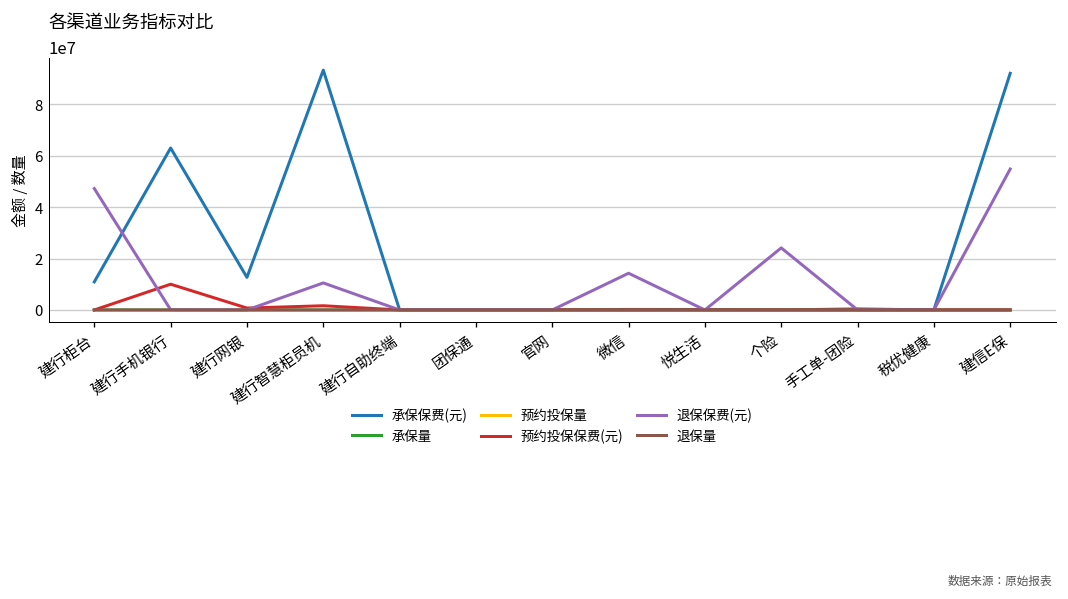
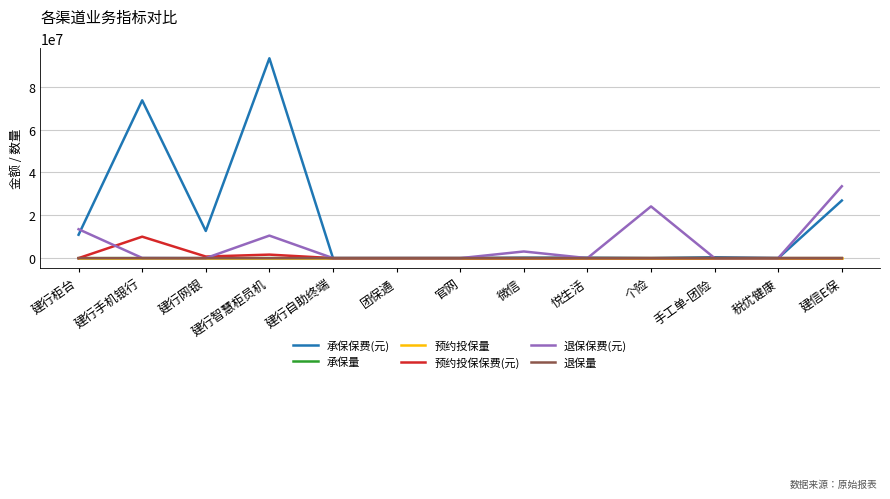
  {
    "承保保费(元)": {
      "建行柜台": 11000000,
-     "建行手机银行": 63000000,
+     "建行手机银行": 74000000,
      "建行网银": 13000000,
      "建行智慧柜员机": 93000000,
-     "建信E保": 92000000
+     "建信E保": 27000000
    },
    "退保量": {
      "建行智慧柜员机": 0
    },
    "预约投保保费(元)": {
      "建行手机银行": 10000000,
      "建行智慧柜员机": 2000000
    },
    "退保保费(元)": {
-     "建行柜台": 47000000,
+     "建行柜台": 13000000,
      "建行智慧柜员机": 11000000,
-     "微信": 14000000,
+     "微信": 3000000,
      "个险": 24000000,
-     "建信E保": 55000000
+     "建信E保": 34000000
    }
  }
